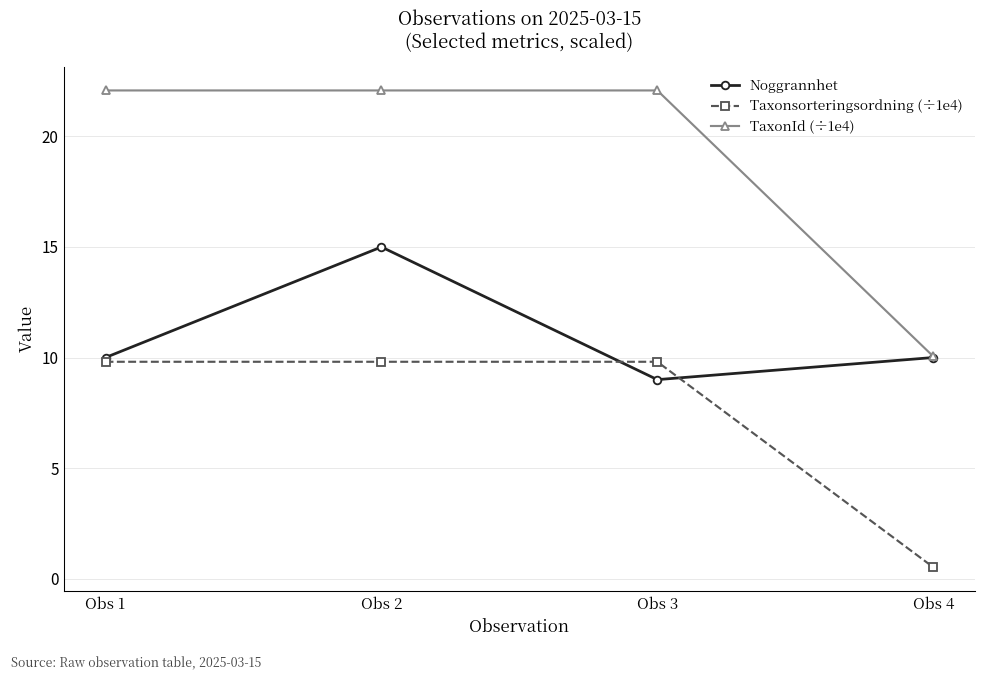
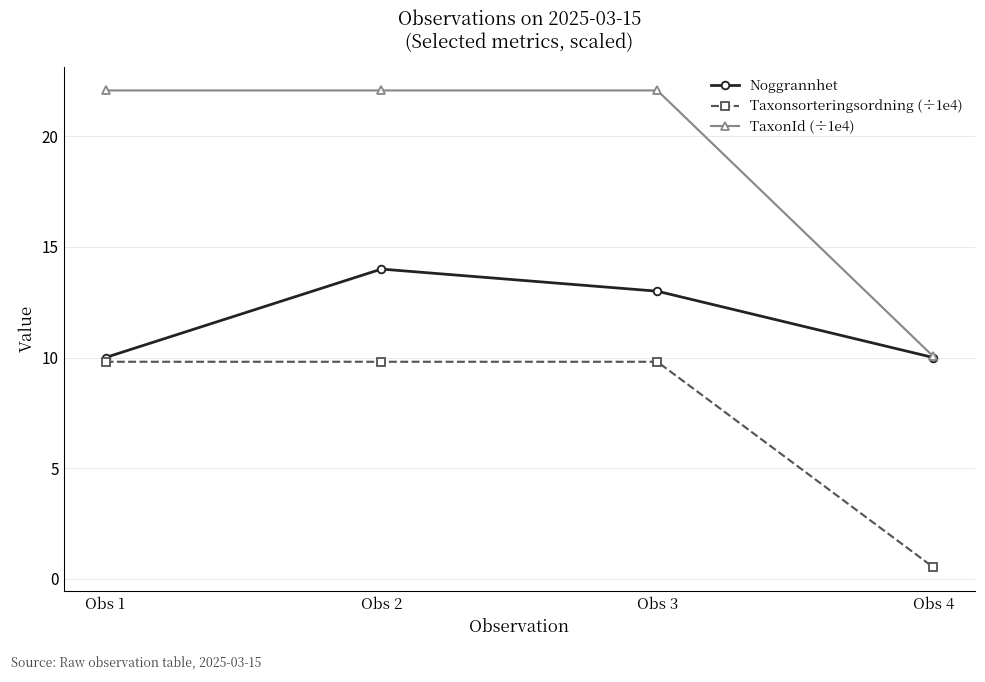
  {
    "Noggrannhet": {
      "Obs 1": 10,
-     "Obs 2": 15,
-     "Obs 3": 9
+     "Obs 2": 14,
+     "Obs 3": 13
    },
    "Taxonsorteringsordning (÷1e4)": {
      "Obs 1": 9.8,
      "Obs 2": 9.8,
      "Obs 3": 9.8,
      "Obs 4": 0.5
    },
    "TaxonId (÷1e4)": {
      "Obs 1": 22,
      "Obs 2": 22,
      "Obs 3": 22
    }
  }
